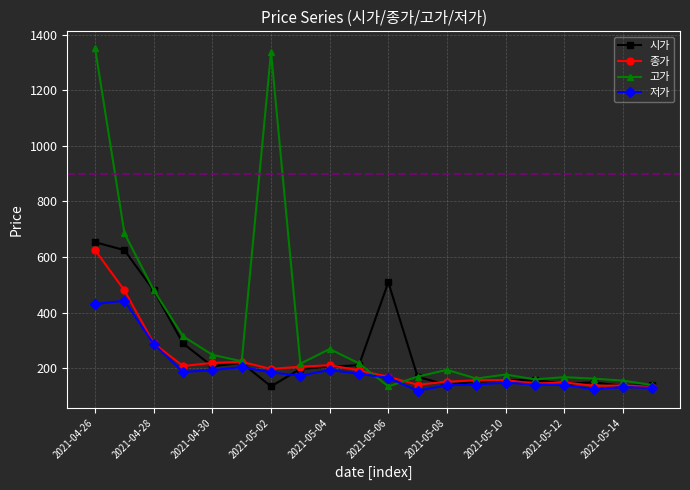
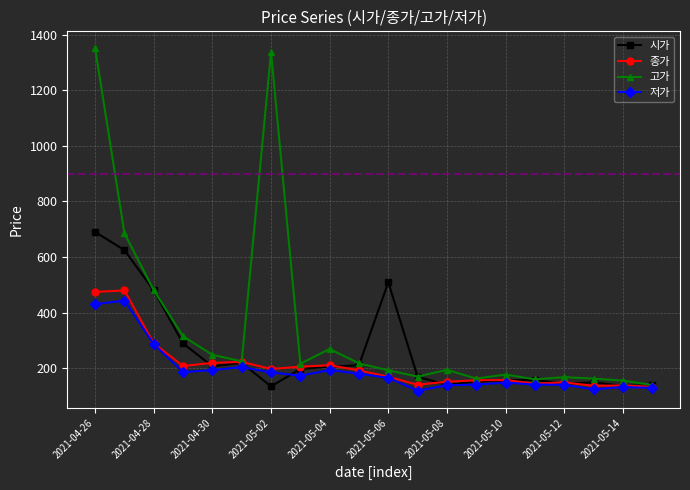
  {
    "시가": {
-     "2021-04-26": 650,
+     "2021-04-26": 690,
      "2021-04-30": 210,
      "2021-05-02": 130,
      "2021-05-06": 510
    },
    "종가": {
-     "2021-04-26": 620,
+     "2021-04-26": 470,
      "2021-04-30": 220,
      "2021-05-02": 200,
      "2021-05-08": 150
    },
    "고가": {
      "2021-04-26": 1350,
      "2021-04-30": 250,
      "2021-05-02": 1340,
      "2021-05-04": 270,
-     "2021-05-06": 130,
+     "2021-05-06": 190,
      "2021-05-08": 190,
      "2021-05-10": 180,
      "2021-05-12": 170,
      "2021-05-14": 160
    },
    "저가": {
      "2021-04-26": 430,
      "2021-04-30": 190,
      "2021-05-02": 180,
      "2021-05-04": 190
    }
  }
